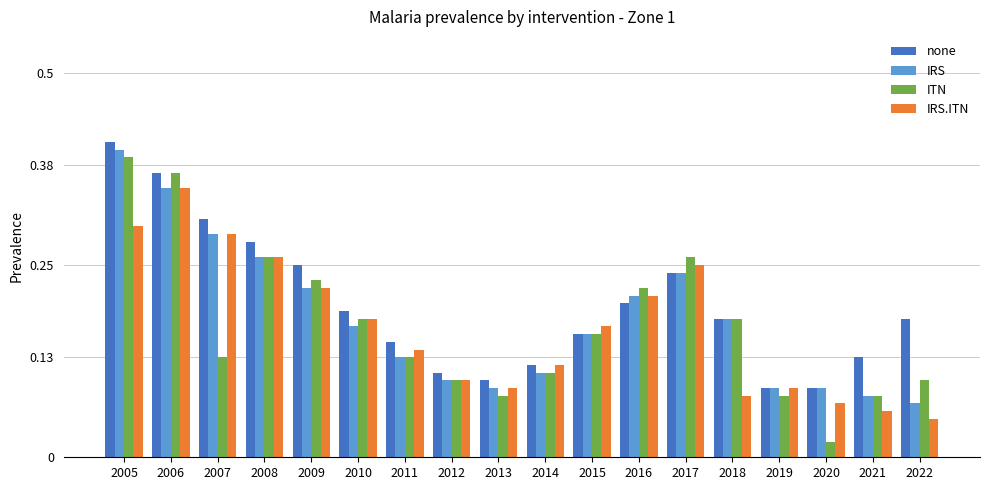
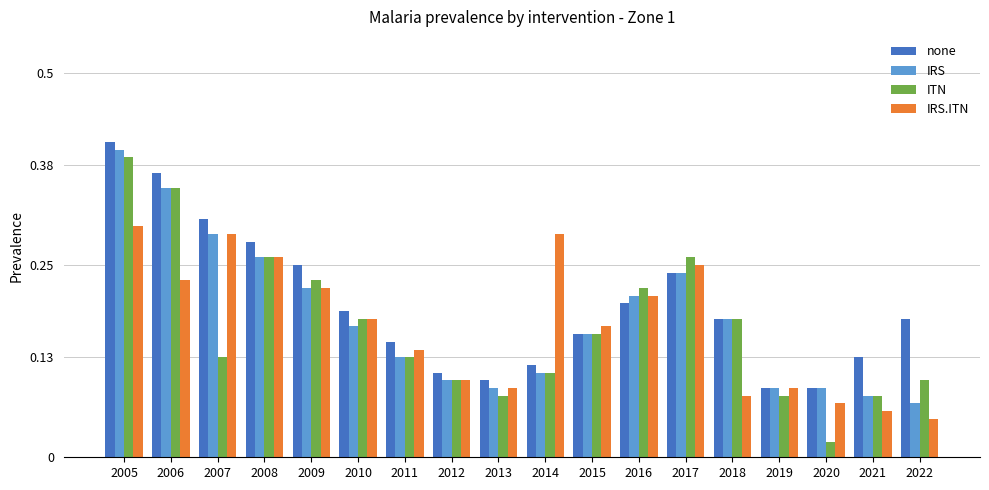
  {
    "ITN": {
      "2005": 0.39,
-     "2006": 0.37,
+     "2006": 0.35,
      "2007": 0.13,
      "2008": 0.26,
      "2009": 0.23,
      "2010": 0.18,
      "2011": 0.13,
      "2012": 0.10,
      "2013": 0.08,
      "2014": 0.11,
      "2015": 0.16,
      "2016": 0.22,
      "2017": 0.26,
      "2018": 0.18,
      "2019": 0.08,
      "2020": 0.02,
      "2021": 0.08,
      "2022": 0.10
    },
    "IRS.ITN": {
      "2005": 0.30,
-     "2006": 0.35,
+     "2006": 0.23,
      "2007": 0.29,
      "2008": 0.26,
      "2009": 0.22,
      "2010": 0.18,
      "2011": 0.14,
      "2012": 0.10,
      "2013": 0.09,
-     "2014": 0.12,
+     "2014": 0.29,
      "2015": 0.17,
      "2016": 0.21,
      "2017": 0.25,
      "2018": 0.08,
      "2019": 0.09,
      "2020": 0.07,
      "2021": 0.06,
      "2022": 0.05
    }
  }
